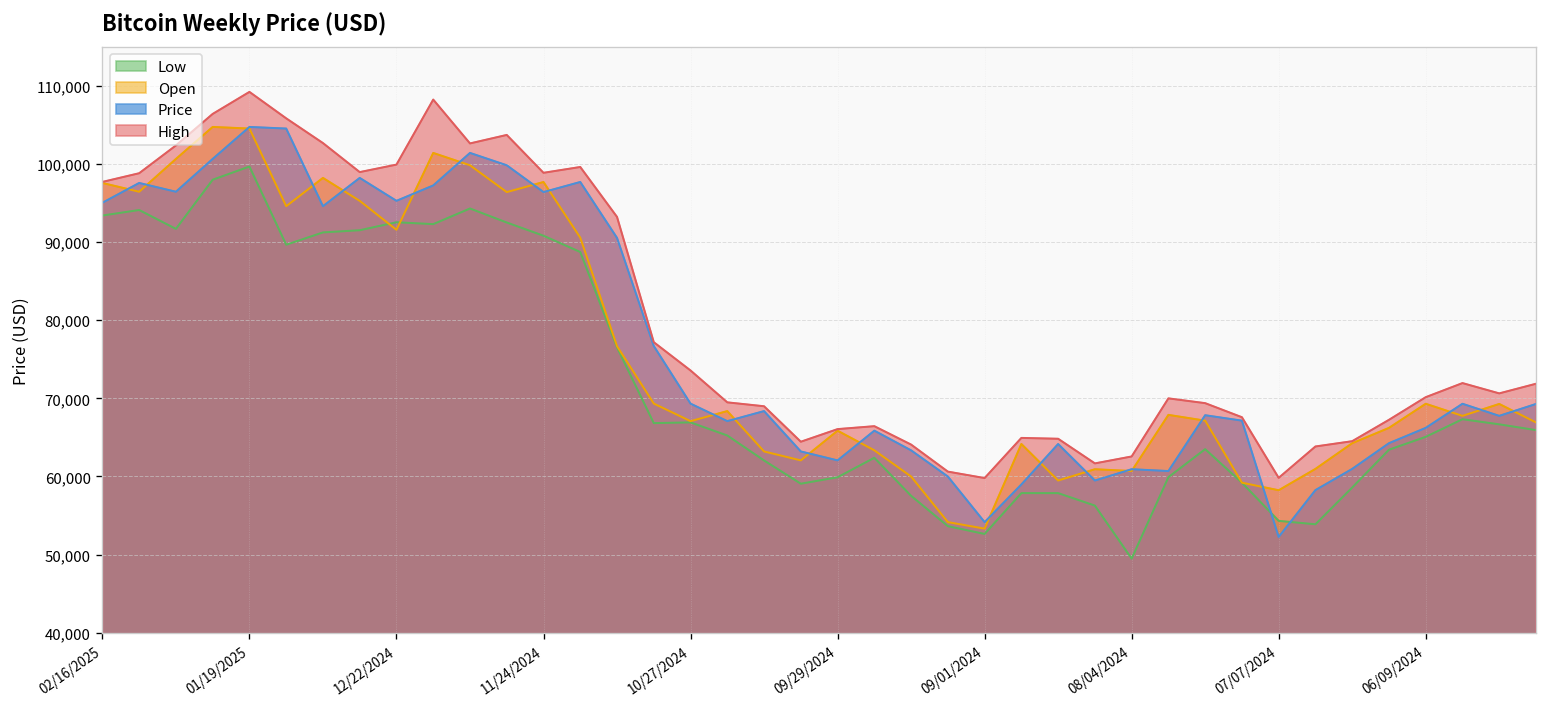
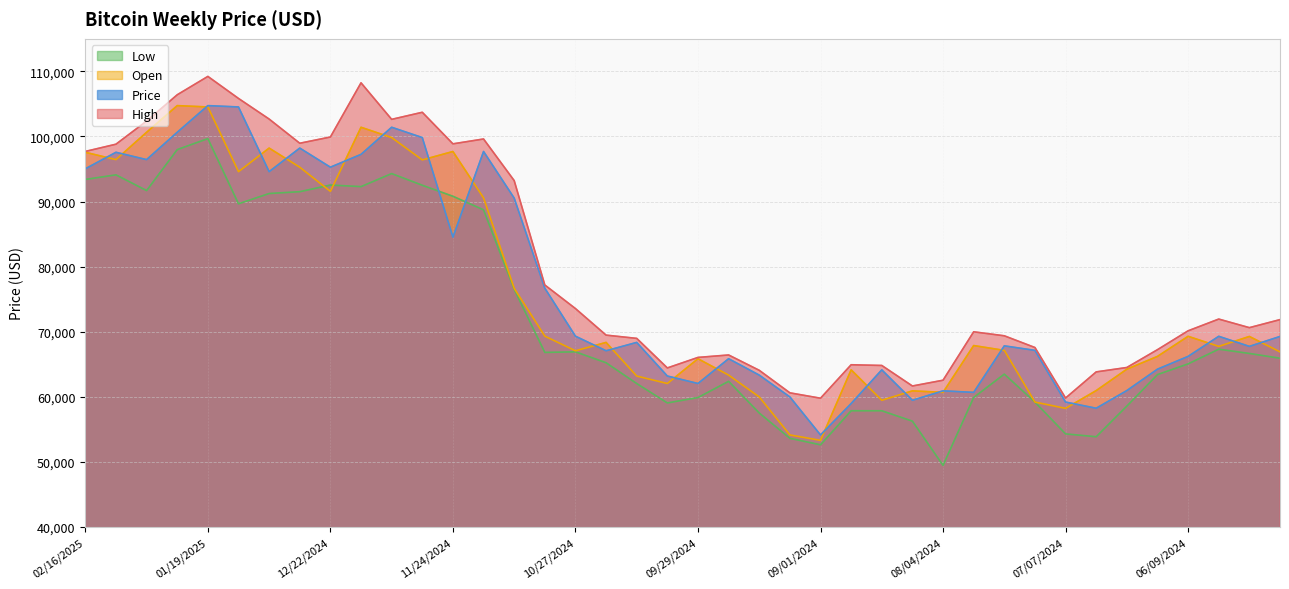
  {
    "Low": {
      "02/16/2025": "93,000",
      "01/19/2025": "100,000",
      "12/22/2024": "93,000",
      "11/24/2024": "91,000",
      "09/29/2024": "60,000",
      "09/01/2024": "53,000",
      "08/04/2024": "49,000",
      "07/07/2024": "54,000",
      "06/09/2024": "65,000"
    },
    "Open": {
      "12/22/2024": "92,000",
      "11/24/2024": "98,000",
      "09/01/2024": "53,000",
      "07/07/2024": "58,000",
      "06/09/2024": "69,000"
    },
    "Price": {
      "02/16/2025": "95,000",
      "12/22/2024": "95,000",
-     "11/24/2024": "96,000",
+     "11/24/2024": "85,000",
      "10/27/2024": "69,000",
      "09/29/2024": "62,000",
      "09/01/2024": "54,000",
-     "07/07/2024": "52,000",
+     "07/07/2024": "59,000",
      "06/09/2024": "66,000"
    },
    "High": {
      "01/19/2025": "109,000",
      "12/22/2024": "100,000",
      "11/24/2024": "99,000",
      "10/27/2024": "74,000",
      "09/01/2024": "60,000",
      "08/04/2024": "63,000",
      "07/07/2024": "60,000",
      "06/09/2024": "70,000"
    }
  }
